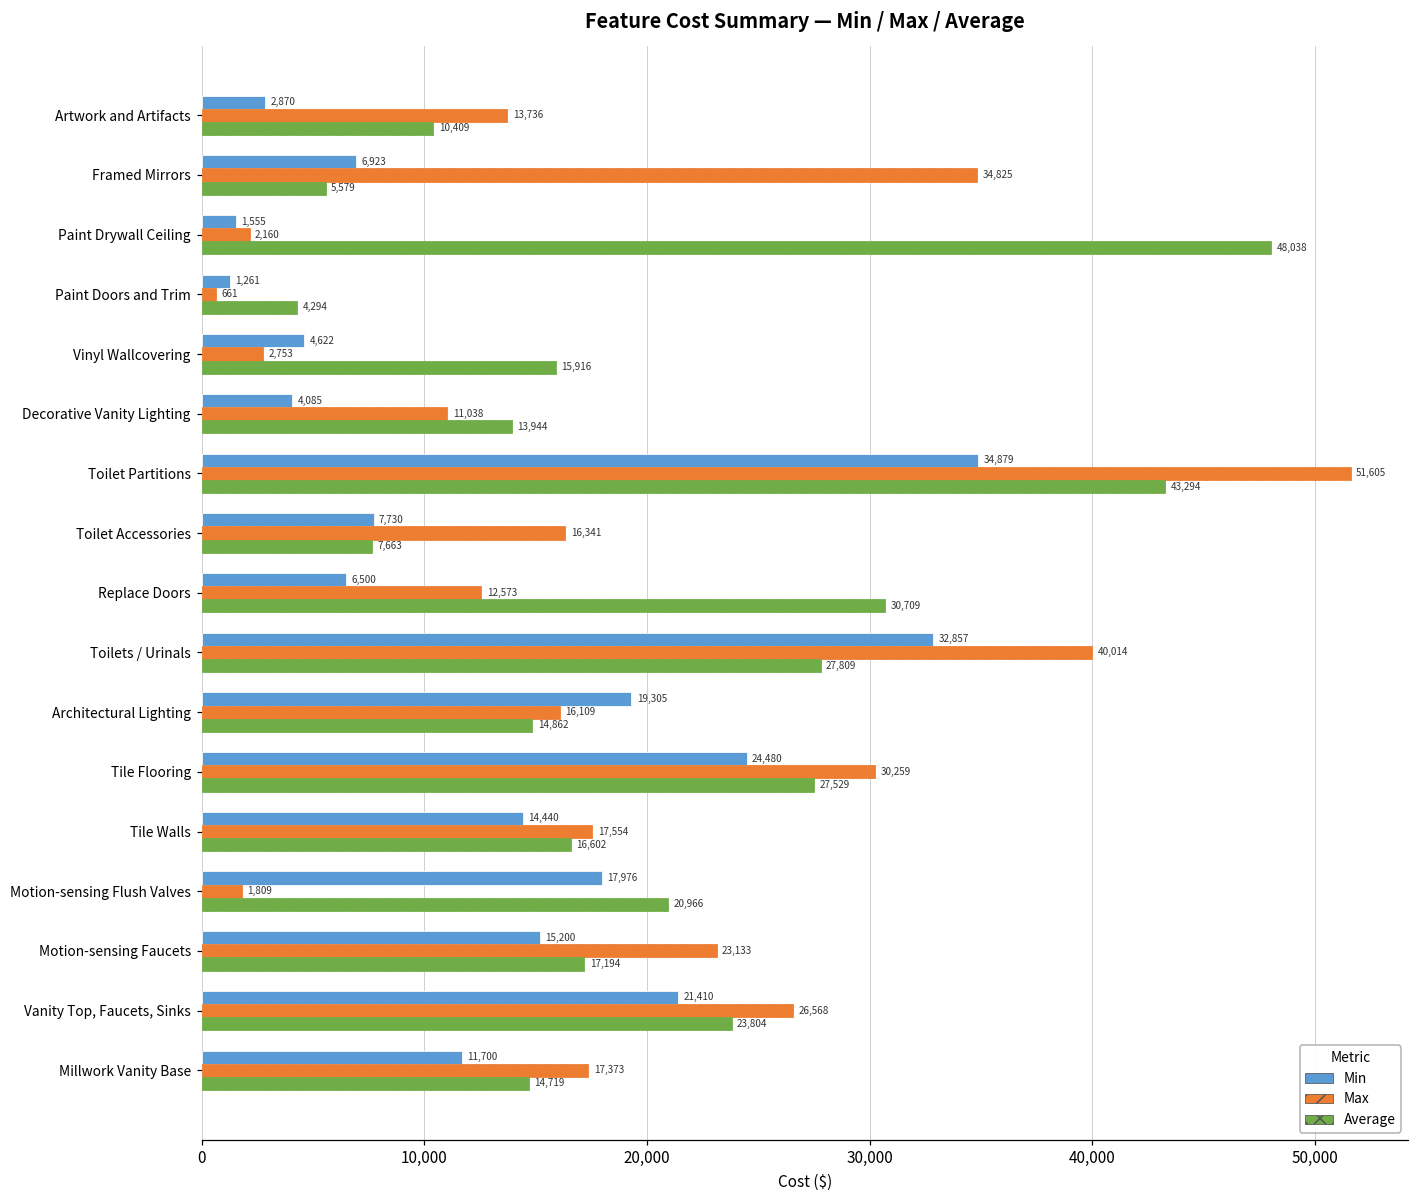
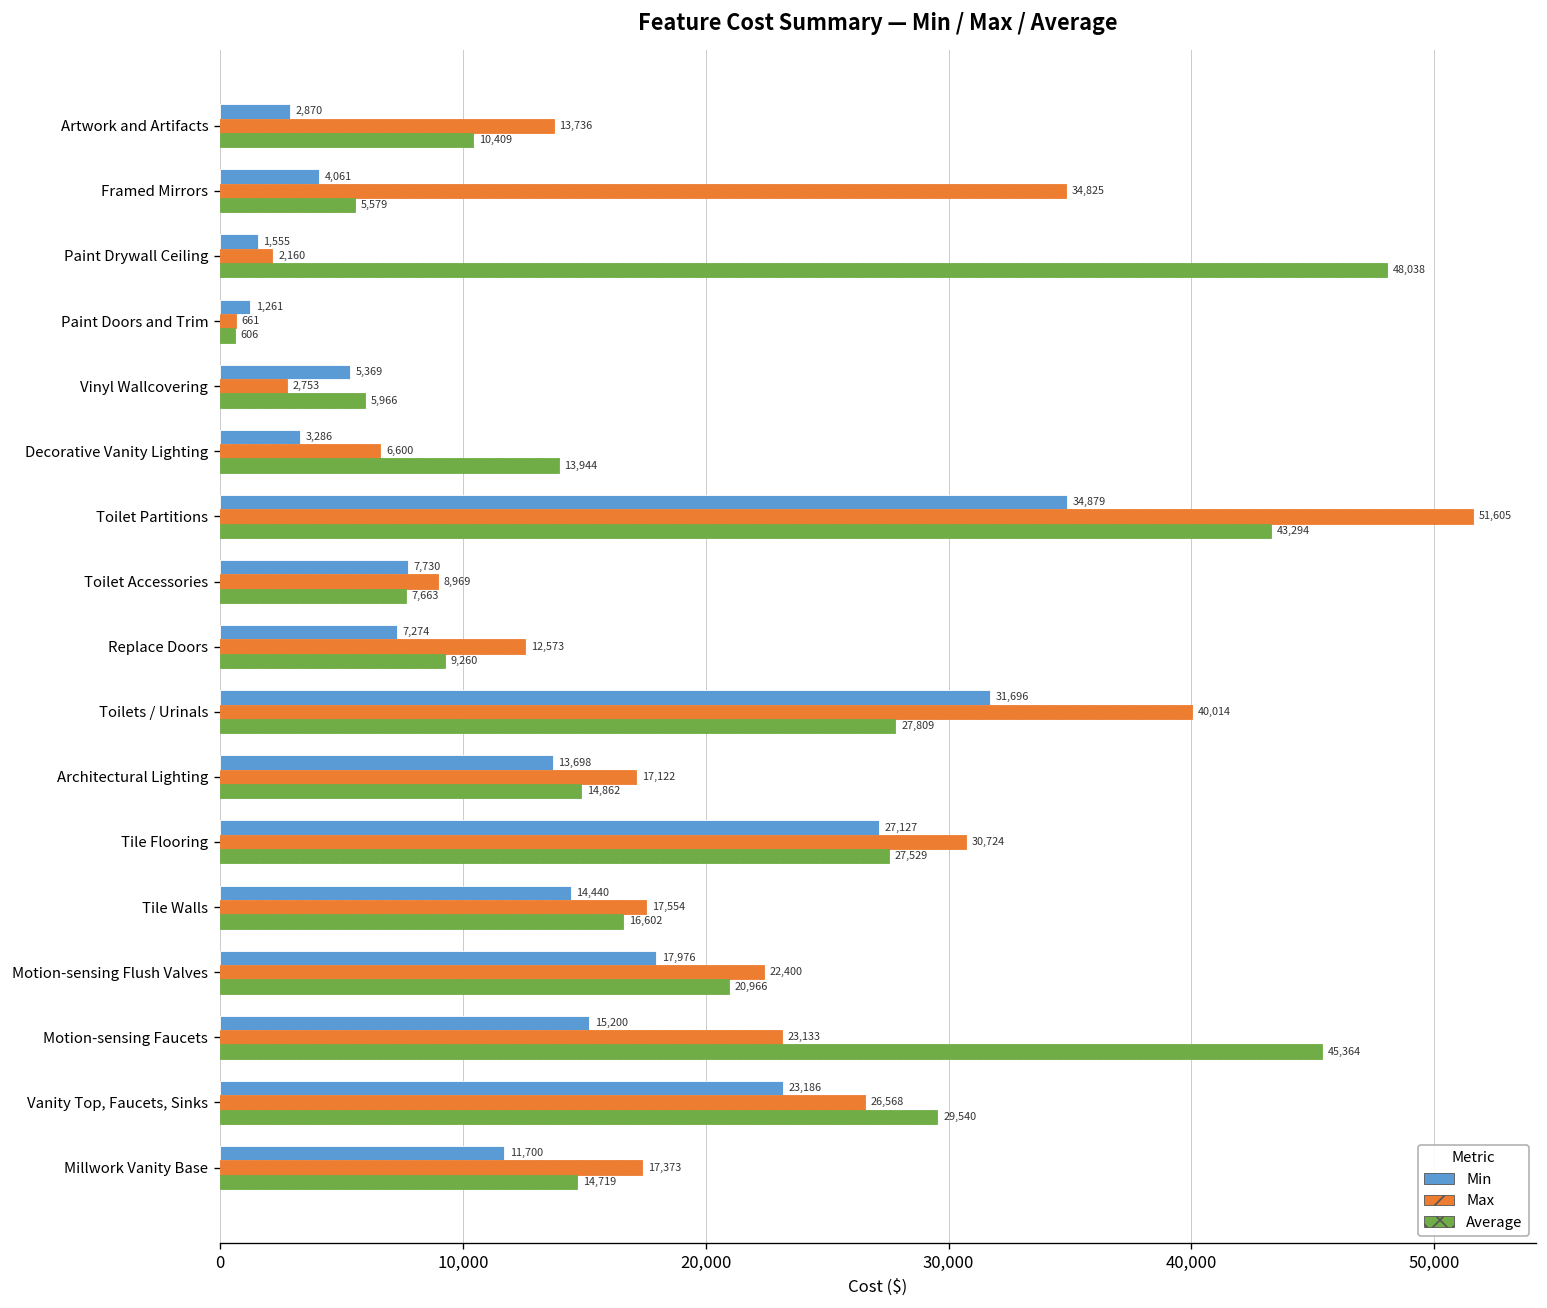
  {
    "Min": {
      "Artwork and Artifacts": "2,870",
-     "Framed Mirrors": "6,923",
+     "Framed Mirrors": "4,061",
      "Paint Drywall Ceiling": "1,555",
      "Paint Doors and Trim": "1,261",
-     "Vinyl Wallcovering": "4,622",
-     "Decorative Vanity Lighting": "4,085",
+     "Vinyl Wallcovering": "5,369",
+     "Decorative Vanity Lighting": "3,286",
      "Toilet Partitions": "34,879",
      "Toilet Accessories": "7,730",
-     "Replace Doors": "6,500",
-     "Toilets / Urinals": "32,857",
-     "Architectural Lighting": "19,305",
-     "Tile Flooring": "24,480",
+     "Replace Doors": "7,274",
+     "Toilets / Urinals": "31,696",
+     "Architectural Lighting": "13,698",
+     "Tile Flooring": "27,127",
      "Tile Walls": "14,440",
      "Motion-sensing Flush Valves": "17,976",
      "Motion-sensing Faucets": "15,200",
-     "Vanity Top, Faucets, Sinks": "21,410",
+     "Vanity Top, Faucets, Sinks": "23,186",
      "Millwork Vanity Base": "11,700"
    },
    "Max": {
      "Artwork and Artifacts": "13,736",
      "Framed Mirrors": "34,825",
      "Paint Drywall Ceiling": "2,160",
      "Paint Doors and Trim": "661",
      "Vinyl Wallcovering": "2,753",
-     "Decorative Vanity Lighting": "11,038",
+     "Decorative Vanity Lighting": "6,600",
      "Toilet Partitions": "51,605",
-     "Toilet Accessories": "16,341",
+     "Toilet Accessories": "8,969",
      "Replace Doors": "12,573",
      "Toilets / Urinals": "40,014",
-     "Architectural Lighting": "16,109",
-     "Tile Flooring": "30,259",
+     "Architectural Lighting": "17,122",
+     "Tile Flooring": "30,724",
      "Tile Walls": "17,554",
-     "Motion-sensing Flush Valves": "1,809",
+     "Motion-sensing Flush Valves": "22,400",
      "Motion-sensing Faucets": "23,133",
      "Vanity Top, Faucets, Sinks": "26,568",
      "Millwork Vanity Base": "17,373"
    },
    "Average": {
      "Artwork and Artifacts": "10,409",
      "Framed Mirrors": "5,579",
      "Paint Drywall Ceiling": "48,038",
-     "Paint Doors and Trim": "4,294",
-     "Vinyl Wallcovering": "15,916",
+     "Paint Doors and Trim": "606",
+     "Vinyl Wallcovering": "5,966",
      "Decorative Vanity Lighting": "13,944",
      "Toilet Partitions": "43,294",
      "Toilet Accessories": "7,663",
-     "Replace Doors": "30,709",
+     "Replace Doors": "9,260",
      "Toilets / Urinals": "27,809",
      "Architectural Lighting": "14,862",
      "Tile Flooring": "27,529",
      "Tile Walls": "16,602",
      "Motion-sensing Flush Valves": "20,966",
-     "Motion-sensing Faucets": "17,194",
-     "Vanity Top, Faucets, Sinks": "23,804",
+     "Motion-sensing Faucets": "45,364",
+     "Vanity Top, Faucets, Sinks": "29,540",
      "Millwork Vanity Base": "14,719"
    }
  }
